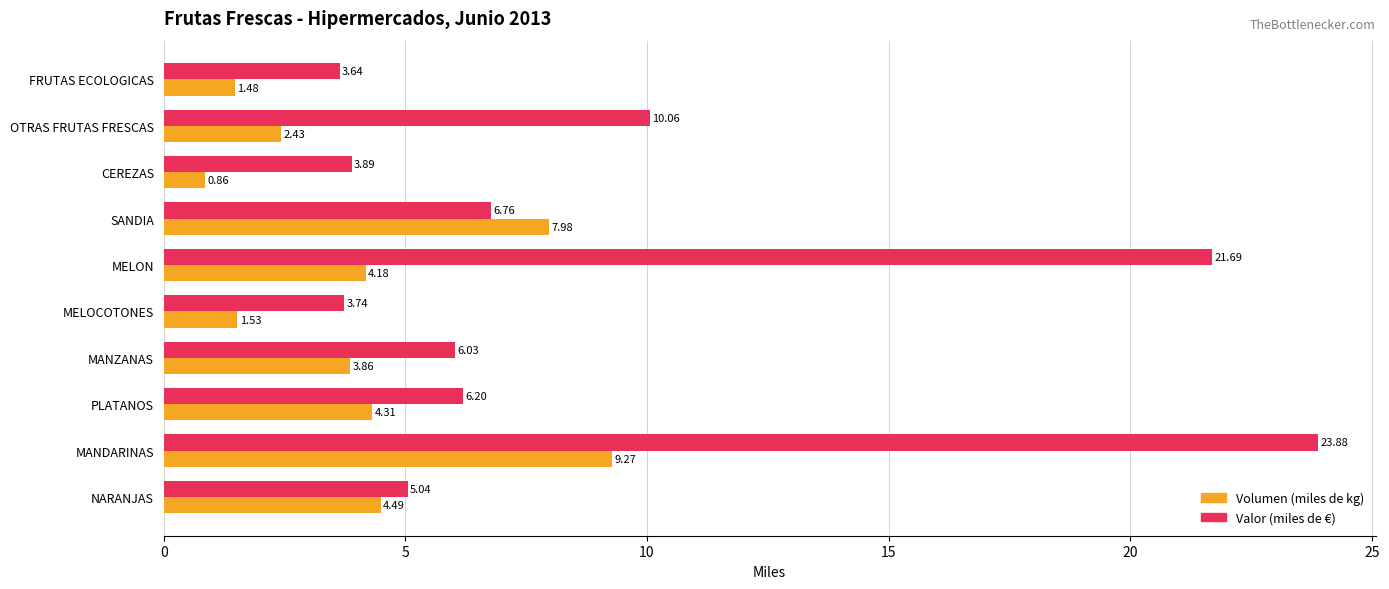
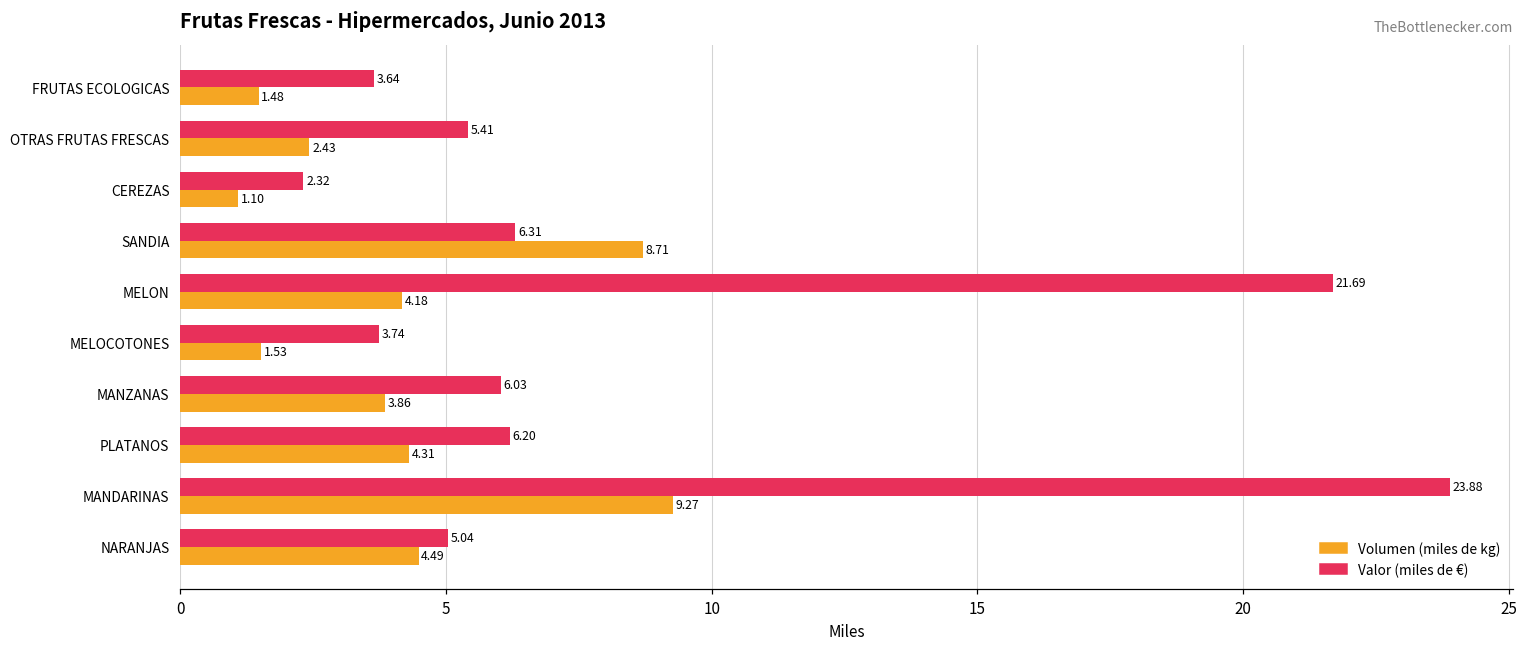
  {
    "Volumen (miles de kg)": {
      "FRUTAS ECOLOGICAS": 1.48,
      "OTRAS FRUTAS FRESCAS": 2.43,
-     "CEREZAS": 0.86,
-     "SANDIA": 7.98,
+     "CEREZAS": 1.10,
+     "SANDIA": 8.71,
      "MELON": 4.18,
      "MELOCOTONES": 1.53,
      "MANZANAS": 3.86,
      "PLATANOS": 4.31,
      "MANDARINAS": 9.27,
      "NARANJAS": 4.49
    },
    "Valor (miles de €)": {
      "FRUTAS ECOLOGICAS": 3.64,
-     "OTRAS FRUTAS FRESCAS": 10.06,
-     "CEREZAS": 3.89,
-     "SANDIA": 6.76,
+     "OTRAS FRUTAS FRESCAS": 5.41,
+     "CEREZAS": 2.32,
+     "SANDIA": 6.31,
      "MELON": 21.69,
      "MELOCOTONES": 3.74,
      "MANZANAS": 6.03,
      "PLATANOS": 6.20,
      "MANDARINAS": 23.88,
      "NARANJAS": 5.04
    }
  }
